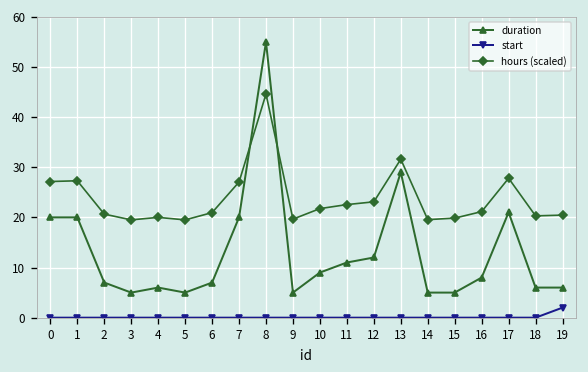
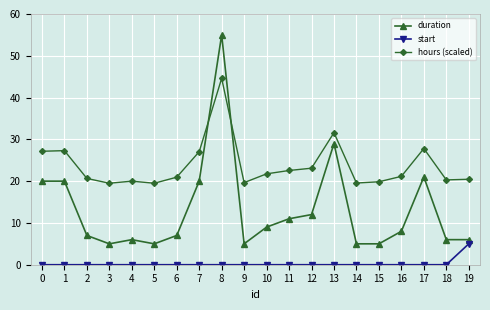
  {
    "start": {
      "0": 0,
      "1": 0,
      "2": 0,
      "3": 0,
      "4": 0,
      "5": 0,
      "6": 0,
      "7": 0,
      "8": 0,
      "9": 0,
      "10": 0,
      "11": 0,
      "12": 0,
      "13": 0,
      "14": 0,
      "15": 0,
      "16": 0,
      "17": 0,
      "18": 0,
-     "19": 2
+     "19": 5
    }
  }
